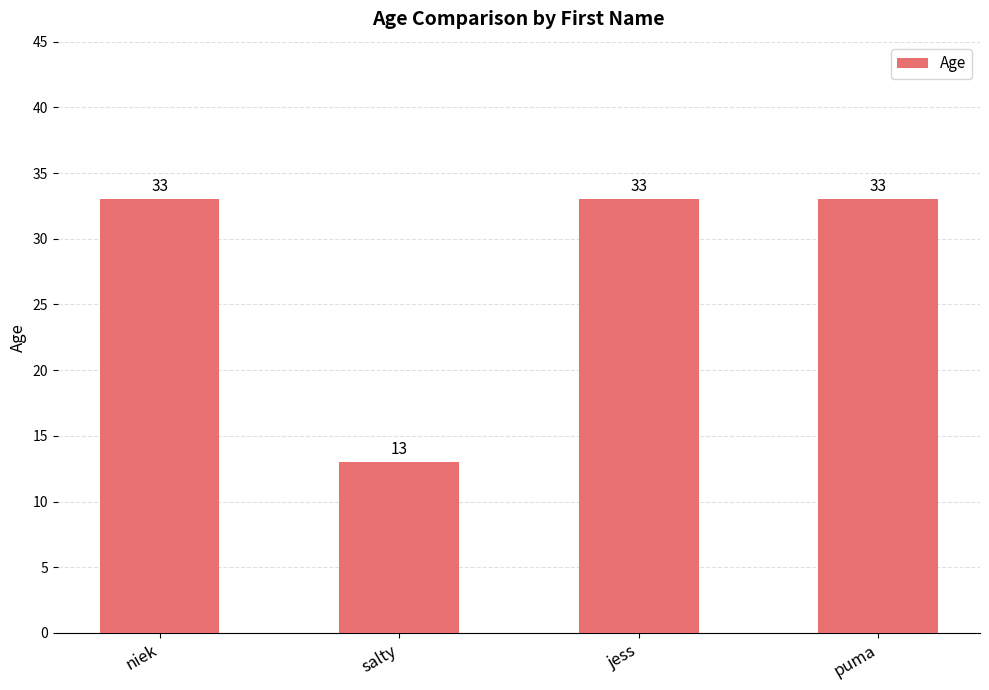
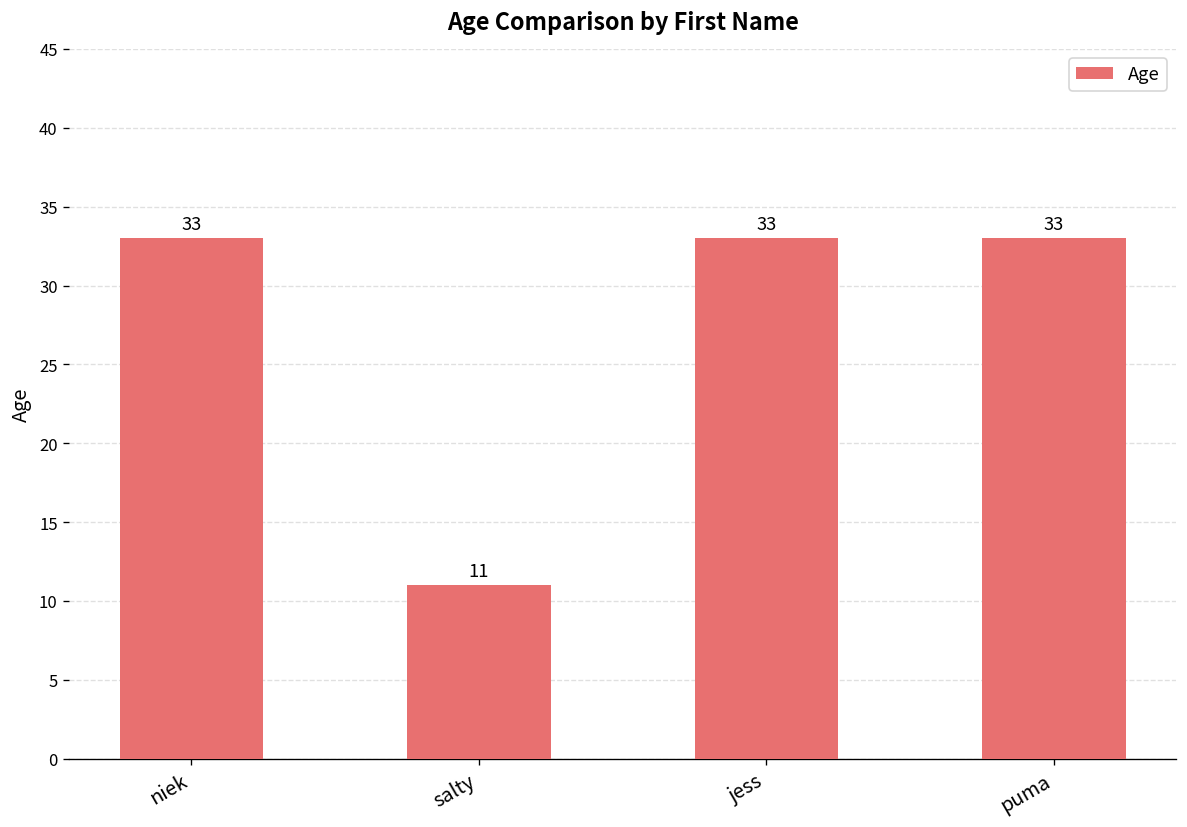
  {
    "niek": 33,
-   "salty": 13,
+   "salty": 11,
    "jess": 33,
    "puma": 33
  }
